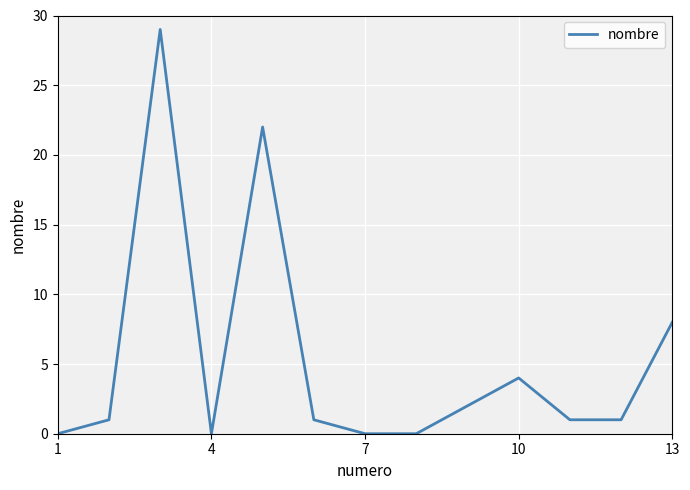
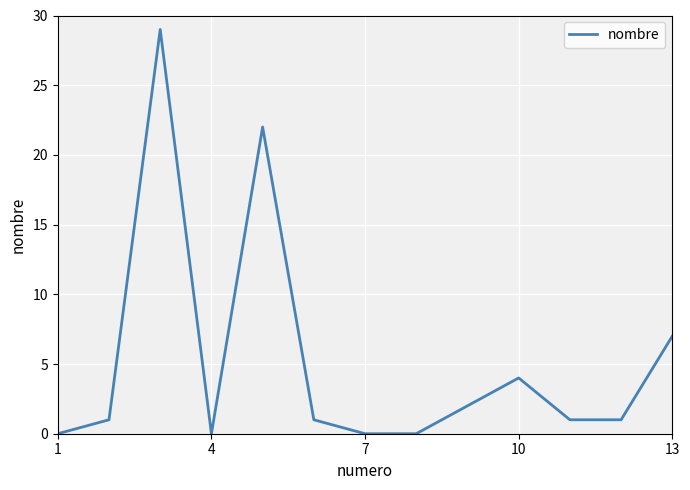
  {
    "1": 0,
    "4": 0,
    "7": 0,
    "10": 4,
-   "13": 8
+   "13": 7
  }
